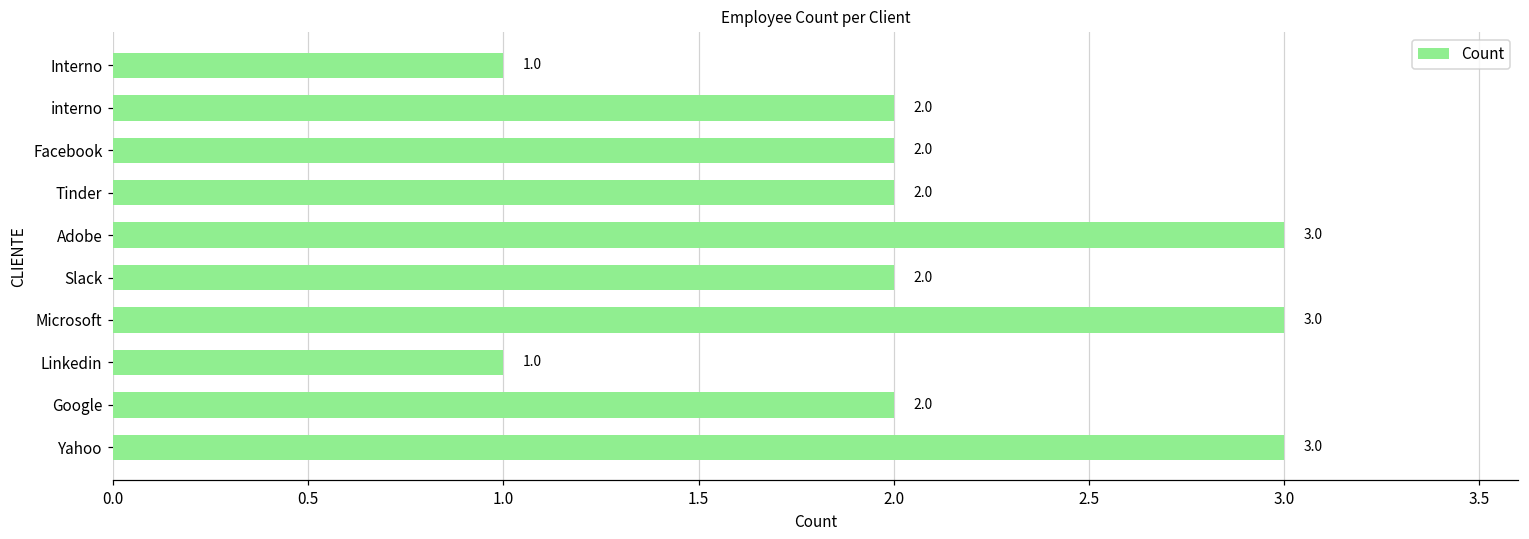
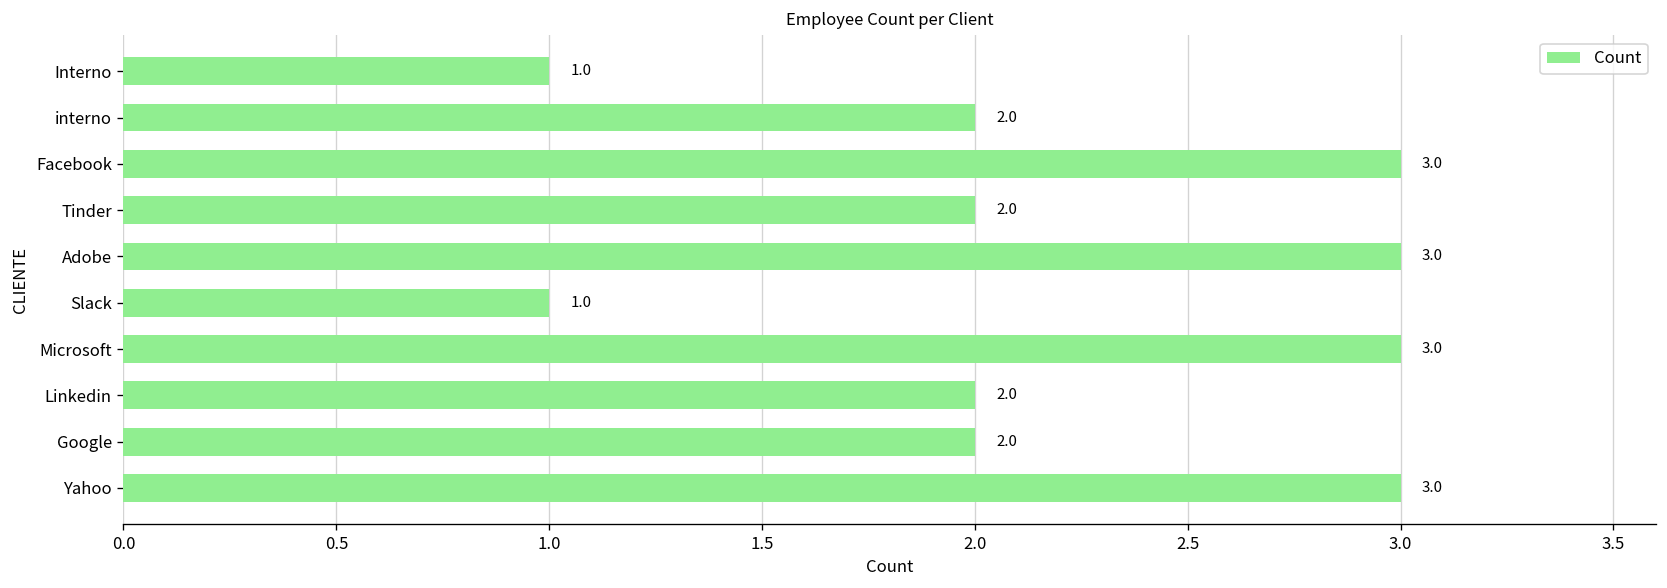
  {
    "Interno": 1.0,
    "interno": 2.0,
-   "Facebook": 2.0,
+   "Facebook": 3.0,
    "Tinder": 2.0,
    "Adobe": 3.0,
-   "Slack": 2.0,
+   "Slack": 1.0,
    "Microsoft": 3.0,
-   "Linkedin": 1.0,
+   "Linkedin": 2.0,
    "Google": 2.0,
    "Yahoo": 3.0
  }
